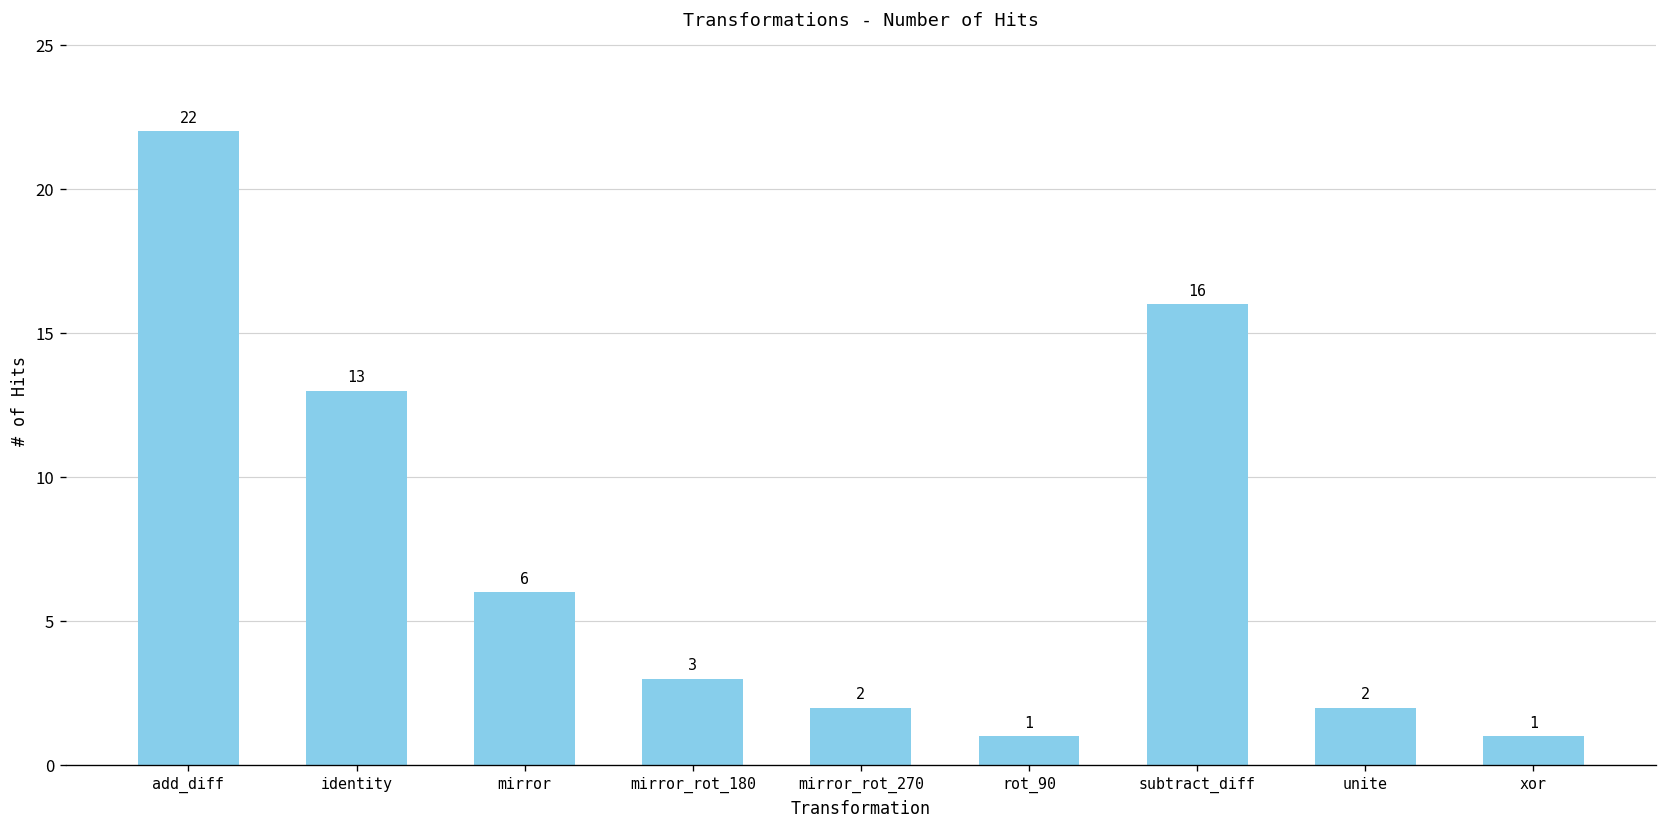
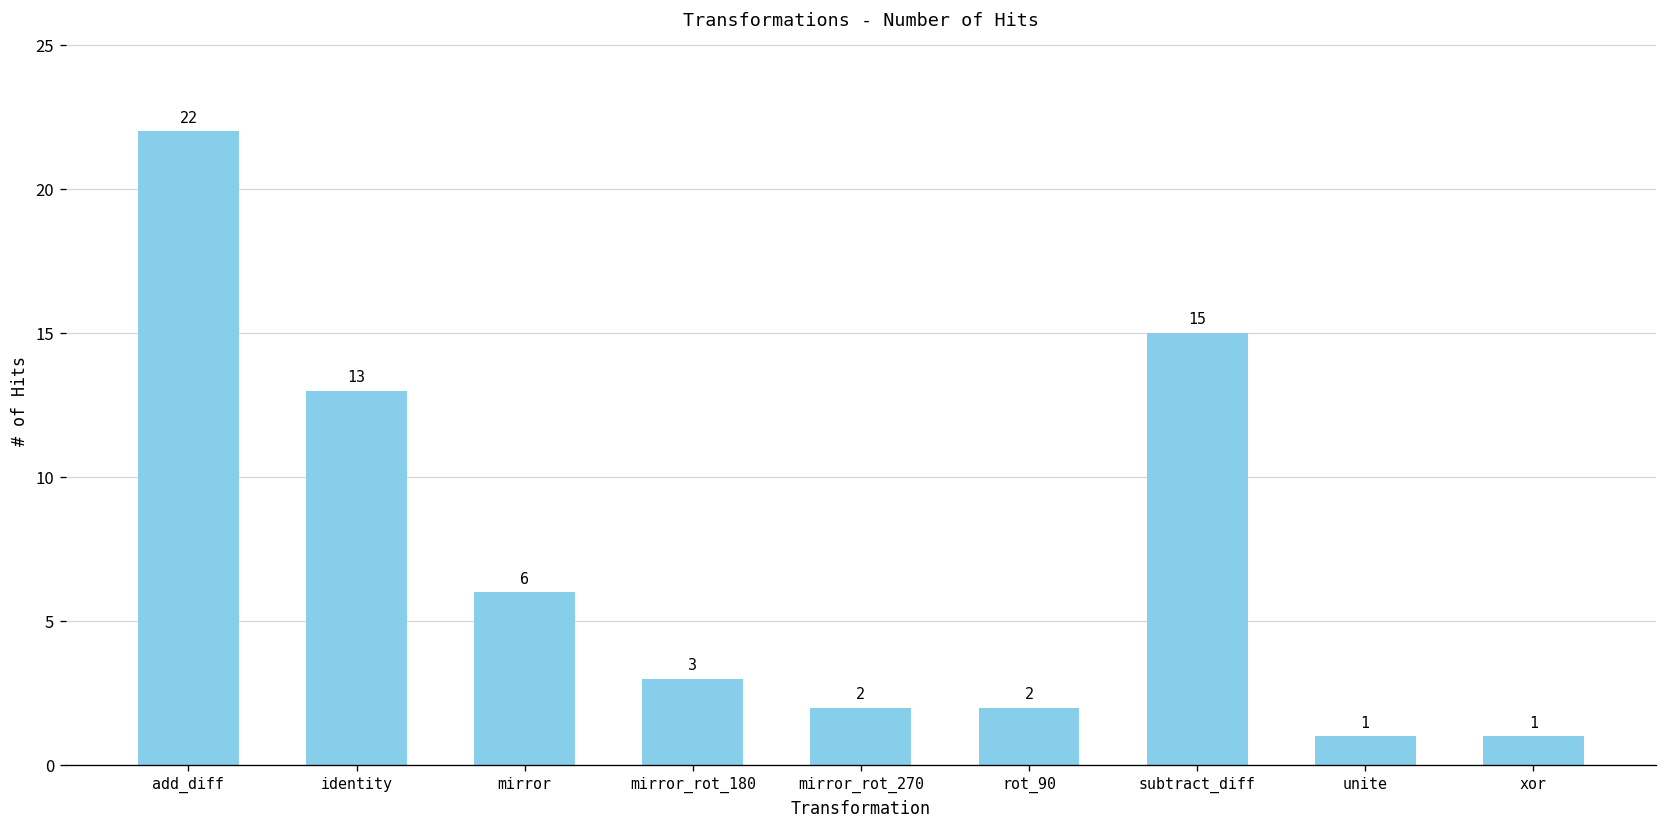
  {
    "add_diff": 22,
    "identity": 13,
    "mirror": 6,
    "mirror_rot_180": 3,
    "mirror_rot_270": 2,
-   "rot_90": 1,
-   "subtract_diff": 16,
-   "unite": 2,
+   "rot_90": 2,
+   "subtract_diff": 15,
+   "unite": 1,
    "xor": 1
  }
